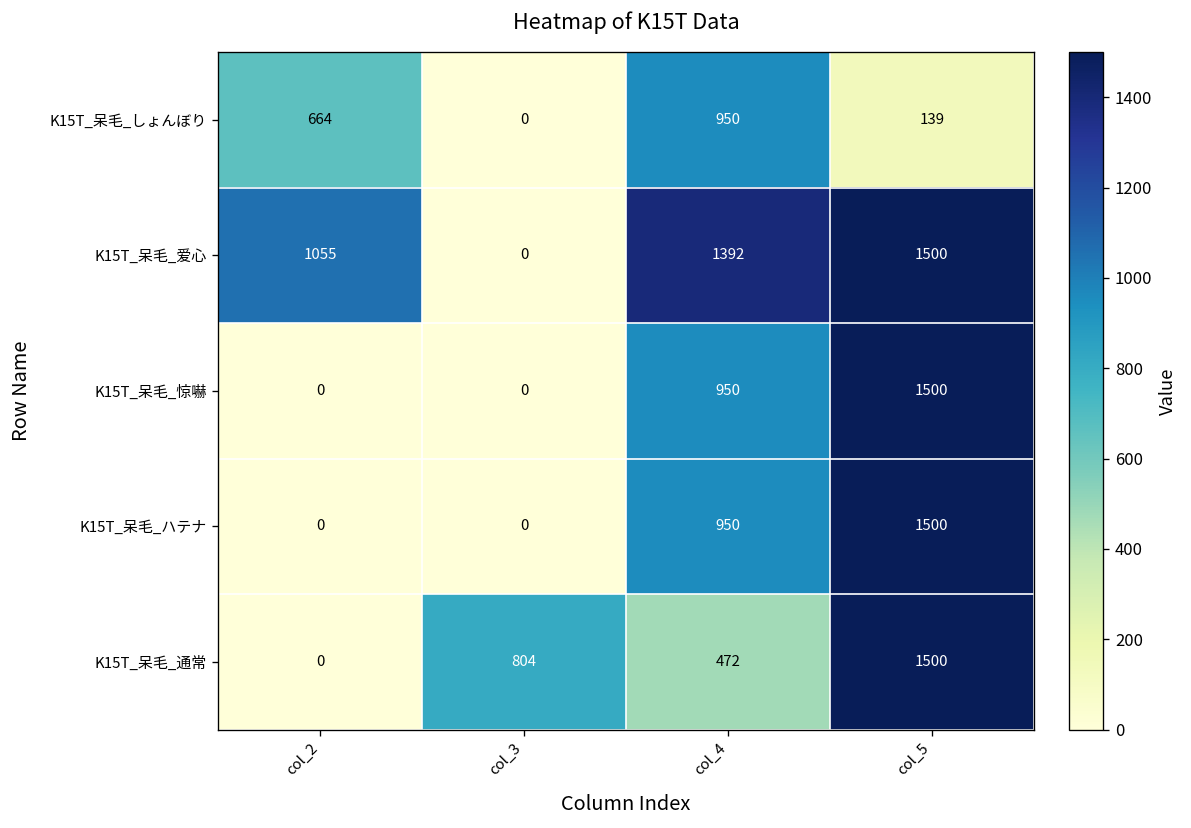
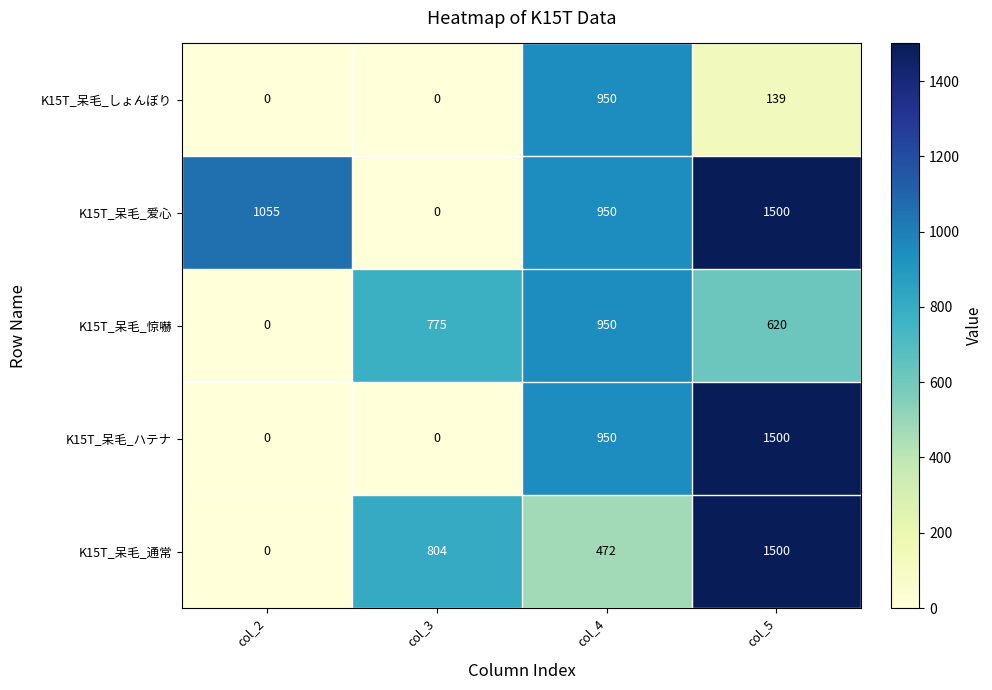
  {
    "K15T_呆毛_しょんぼり": {
-     "col_2": 664,
+     "col_2": 0,
      "col_3": 0,
      "col_4": 950,
      "col_5": 139
    },
    "K15T_呆毛_爱心": {
      "col_2": 1055,
      "col_3": 0,
-     "col_4": 1392,
+     "col_4": 950,
      "col_5": 1500
    },
    "K15T_呆毛_惊嚇": {
      "col_2": 0,
-     "col_3": 0,
+     "col_3": 775,
      "col_4": 950,
-     "col_5": 1500
+     "col_5": 620
    },
    "K15T_呆毛_ハテナ": {
      "col_2": 0,
      "col_3": 0,
      "col_4": 950,
      "col_5": 1500
    },
    "K15T_呆毛_通常": {
      "col_2": 0,
      "col_3": 804,
      "col_4": 472,
      "col_5": 1500
    }
  }
